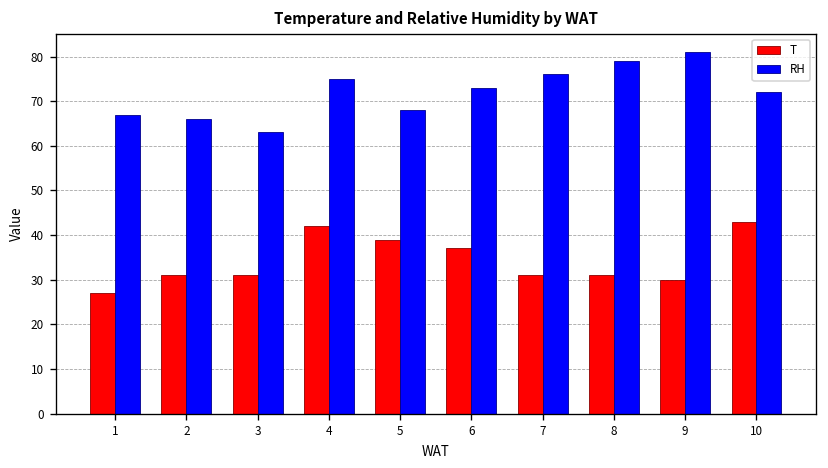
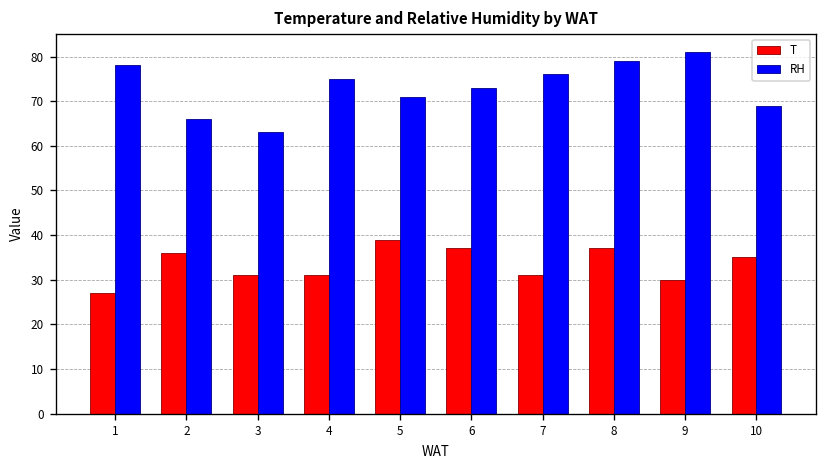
  {
    "T": {
      "1": 27,
-     "2": 31,
+     "2": 36,
      "3": 31,
-     "4": 42,
+     "4": 31,
      "5": 39,
      "6": 37,
      "7": 31,
-     "8": 31,
+     "8": 37,
      "9": 30,
-     "10": 43
+     "10": 35
    },
    "RH": {
-     "1": 67,
+     "1": 78,
      "2": 66,
      "3": 63,
      "4": 75,
-     "5": 68,
+     "5": 71,
      "6": 73,
      "7": 76,
      "8": 79,
      "9": 81,
-     "10": 72
+     "10": 69
    }
  }
